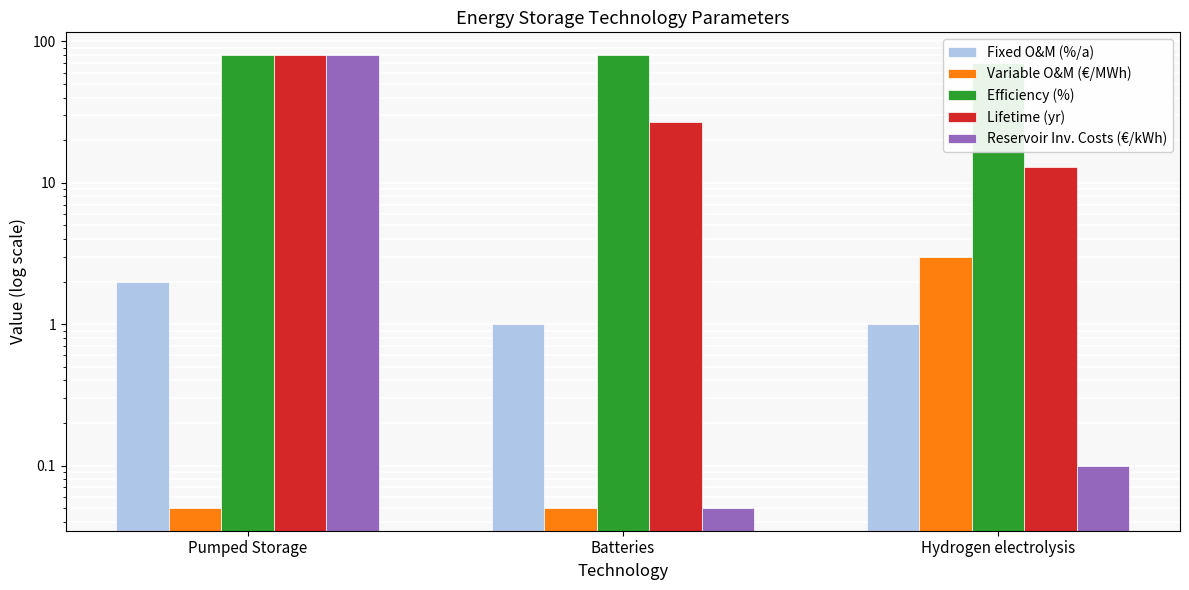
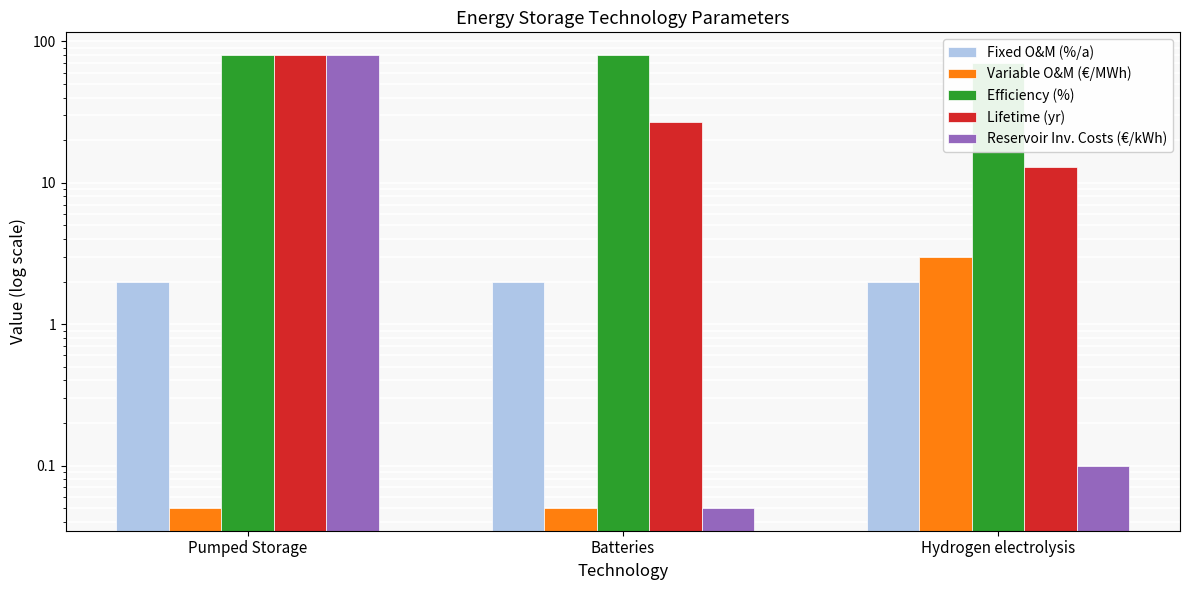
  {
    "Fixed O&M (%/a)": {
      "Pumped Storage": 2,
-     "Batteries": 1,
-     "Hydrogen electrolysis": 1
+     "Batteries": 2,
+     "Hydrogen electrolysis": 2
    },
    "Variable O&M (€/MWh)": {
      "Pumped Storage": 0.050,
      "Batteries": 0.050,
      "Hydrogen electrolysis": 3
    },
    "Efficiency (%)": {
      "Pumped Storage": 80,
      "Batteries": 80
    },
    "Lifetime (yr)": {
      "Pumped Storage": 80,
      "Batteries": 27,
      "Hydrogen electrolysis": 13
    },
    "Reservoir Inv. Costs (€/kWh)": {
      "Pumped Storage": 80,
      "Batteries": 0.050,
      "Hydrogen electrolysis": 0.10
    }
  }
